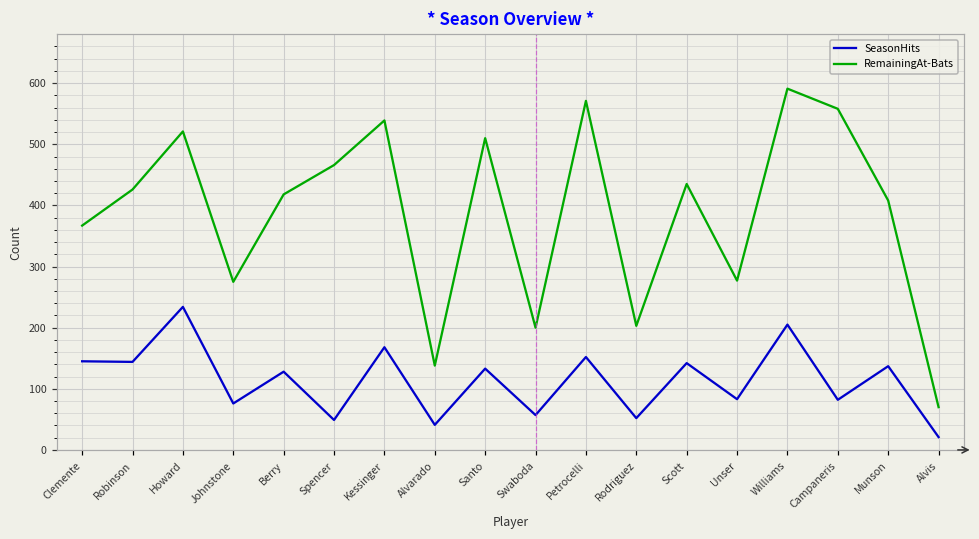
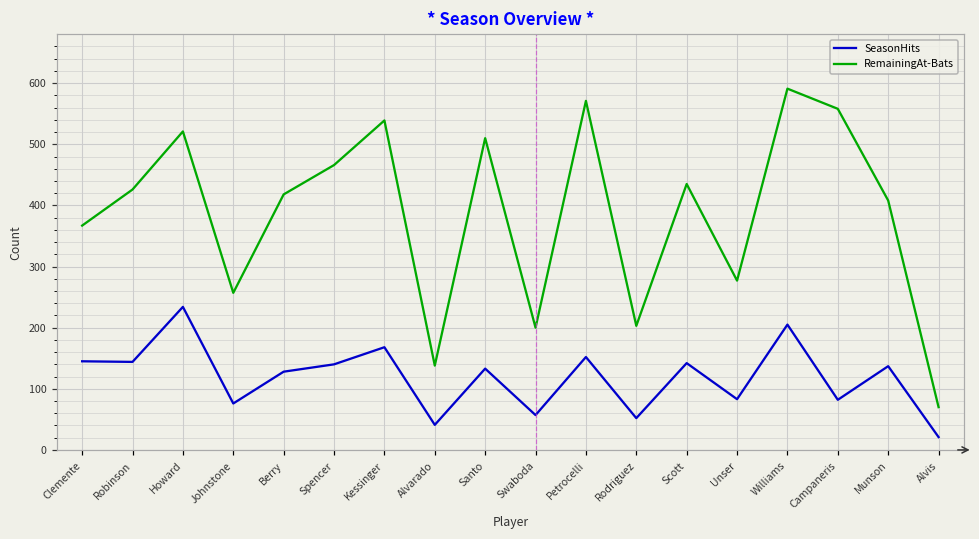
  {
    "SeasonHits": {
      "Clemente": 150,
      "Robinson": 140,
      "Howard": 230,
      "Johnstone": 80,
      "Berry": 130,
-     "Spencer": 50,
+     "Spencer": 140,
      "Kessinger": 170,
      "Alvarado": 40,
      "Santo": 130,
      "Swaboda": 60,
      "Petrocelli": 150,
      "Rodriguez": 50,
      "Scott": 140,
      "Unser": 80,
      "Williams": 210,
      "Campaneris": 80,
      "Munson": 140,
      "Alvis": 20
    },
    "RemainingAt-Bats": {
      "Clemente": 370,
      "Robinson": 430,
      "Howard": 520,
-     "Johnstone": 280,
+     "Johnstone": 260,
      "Berry": 420,
      "Spencer": 470,
      "Kessinger": 540,
      "Alvarado": 140,
      "Santo": 510,
      "Swaboda": 200,
      "Petrocelli": 570,
      "Rodriguez": 200,
      "Scott": 440,
      "Unser": 280,
      "Williams": 590,
      "Campaneris": 560,
      "Munson": 410,
      "Alvis": 70
    }
  }
